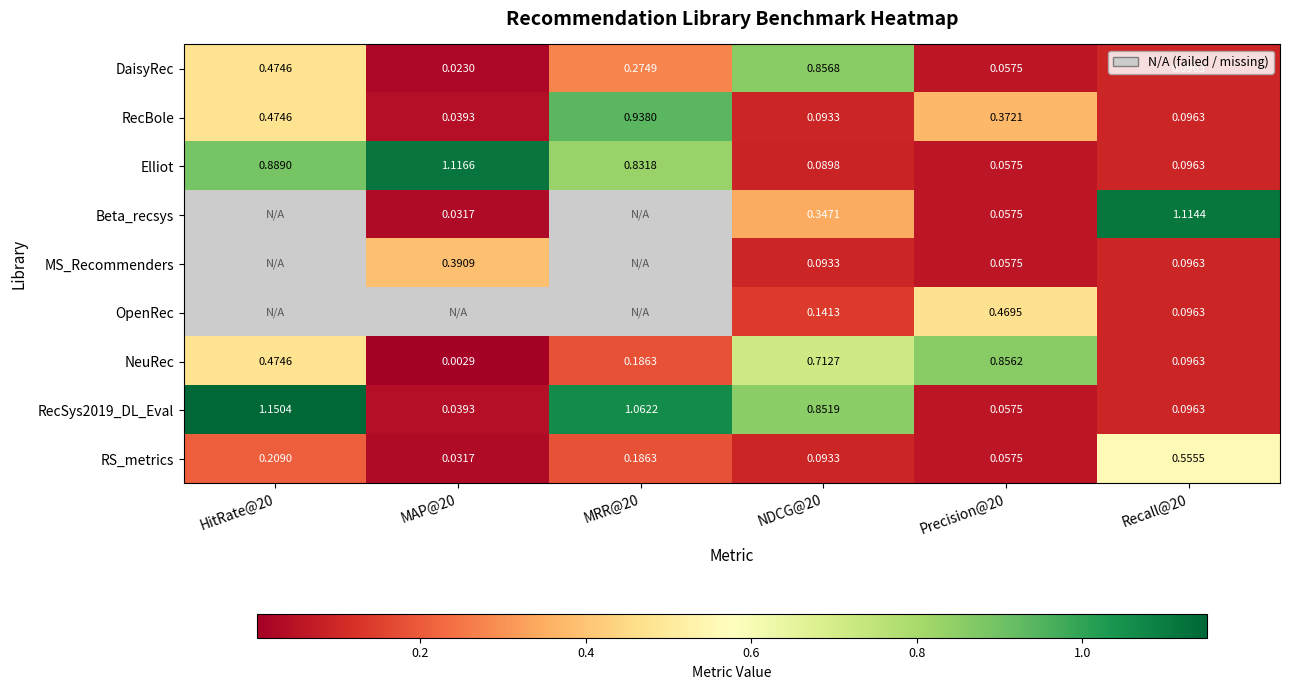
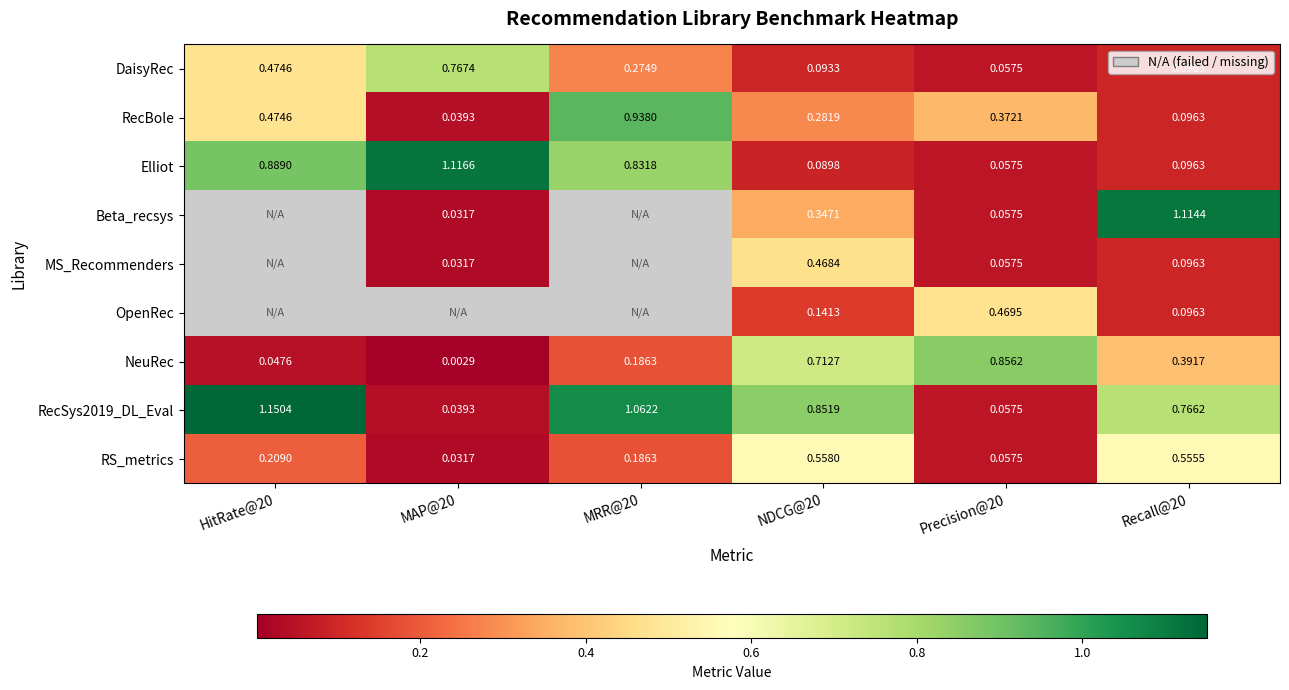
  {
    "DaisyRec": {
      "HitRate@20": 0.4746,
-     "MAP@20": 0.0230,
+     "MAP@20": 0.7674,
      "MRR@20": 0.2749,
-     "NDCG@20": 0.8568,
+     "NDCG@20": 0.0933,
      "Precision@20": 0.0575
    },
    "RecBole": {
      "HitRate@20": 0.4746,
      "MAP@20": 0.0393,
      "MRR@20": 0.9380,
-     "NDCG@20": 0.0933,
+     "NDCG@20": 0.2819,
      "Precision@20": 0.3721,
      "Recall@20": 0.0963
    },
    "Elliot": {
      "HitRate@20": 0.8890,
      "MAP@20": 1.1166,
      "MRR@20": 0.8318,
      "NDCG@20": 0.0898,
      "Precision@20": 0.0575,
      "Recall@20": 0.0963
    },
    "Beta_recsys": {
      "MAP@20": 0.0317,
      "NDCG@20": 0.3471,
      "Precision@20": 0.0575,
      "Recall@20": 1.1144
    },
    "MS_Recommenders": {
-     "MAP@20": 0.3909,
-     "NDCG@20": 0.0933,
+     "MAP@20": 0.0317,
+     "NDCG@20": 0.4684,
      "Precision@20": 0.0575,
      "Recall@20": 0.0963
    },
    "OpenRec": {
      "NDCG@20": 0.1413,
      "Precision@20": 0.4695,
      "Recall@20": 0.0963
    },
    "NeuRec": {
-     "HitRate@20": 0.4746,
+     "HitRate@20": 0.0476,
      "MAP@20": 0.0029,
      "MRR@20": 0.1863,
      "NDCG@20": 0.7127,
      "Precision@20": 0.8562,
-     "Recall@20": 0.0963
+     "Recall@20": 0.3917
    },
    "RecSys2019_DL_Eval": {
      "HitRate@20": 1.1504,
      "MAP@20": 0.0393,
      "MRR@20": 1.0622,
      "NDCG@20": 0.8519,
      "Precision@20": 0.0575,
-     "Recall@20": 0.0963
+     "Recall@20": 0.7662
    },
    "RS_metrics": {
      "HitRate@20": 0.2090,
      "MAP@20": 0.0317,
      "MRR@20": 0.1863,
-     "NDCG@20": 0.0933,
+     "NDCG@20": 0.5580,
      "Precision@20": 0.0575,
      "Recall@20": 0.5555
    }
  }
